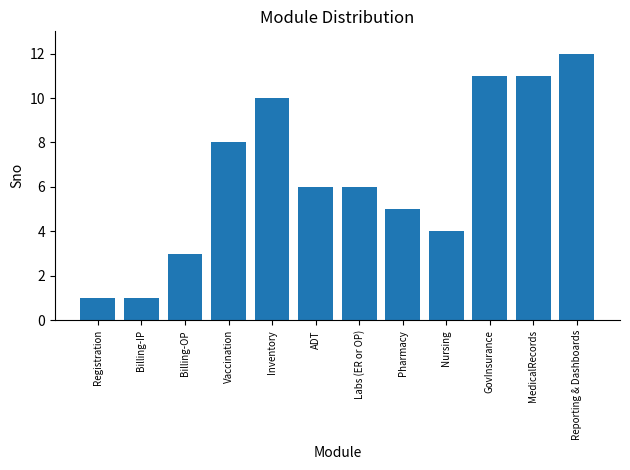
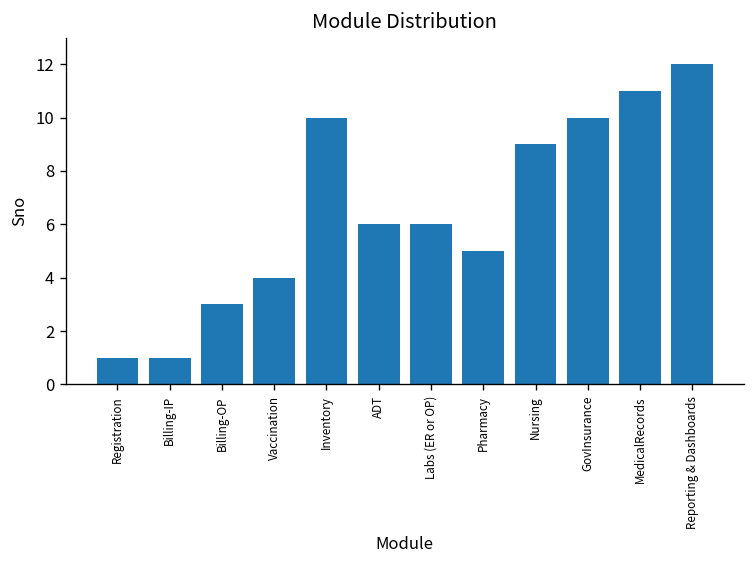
  {
    "Registration": 1,
    "Billing-IP": 1,
    "Billing-OP": 3,
-   "Vaccination": 8,
+   "Vaccination": 4,
    "Inventory": 10,
    "ADT": 6,
    "Labs (ER or OP)": 6,
    "Pharmacy": 5,
-   "Nursing": 4,
-   "GovInsurance": 11,
+   "Nursing": 9,
+   "GovInsurance": 10,
    "MedicalRecords": 11,
    "Reporting & Dashboards": 12
  }
